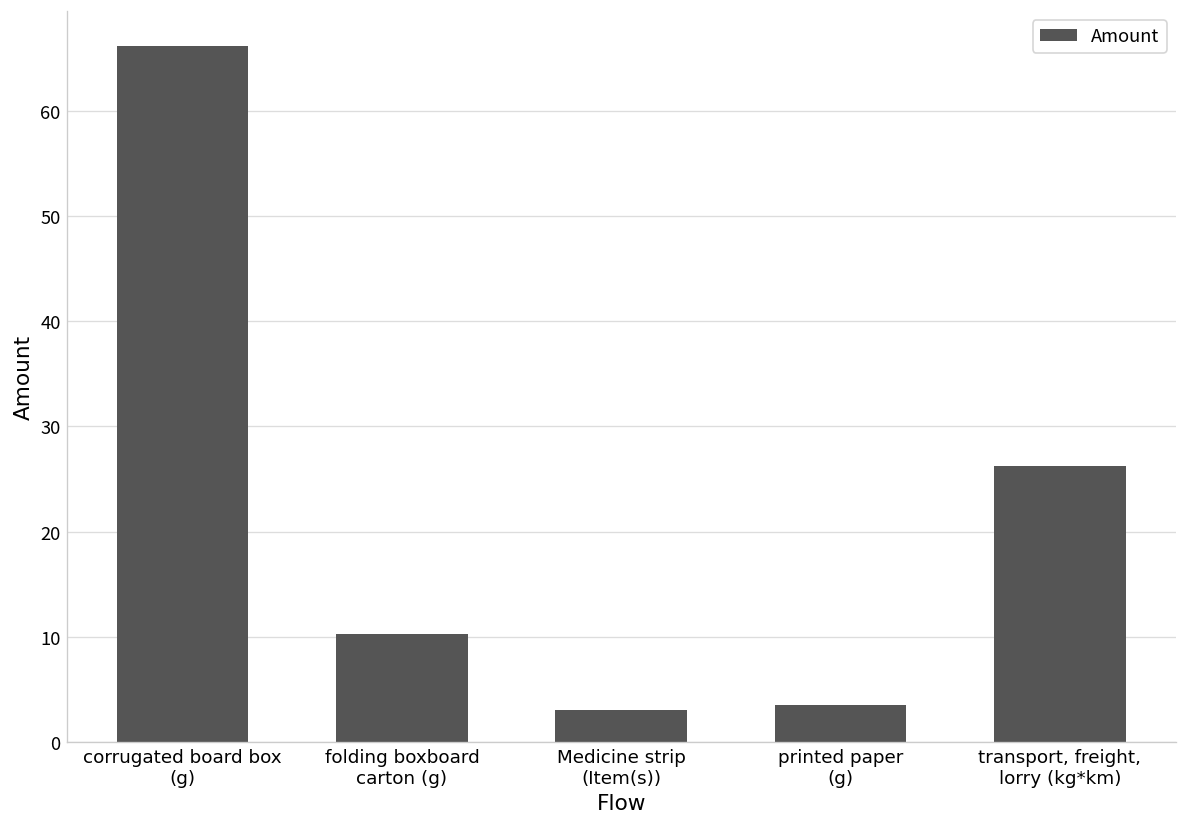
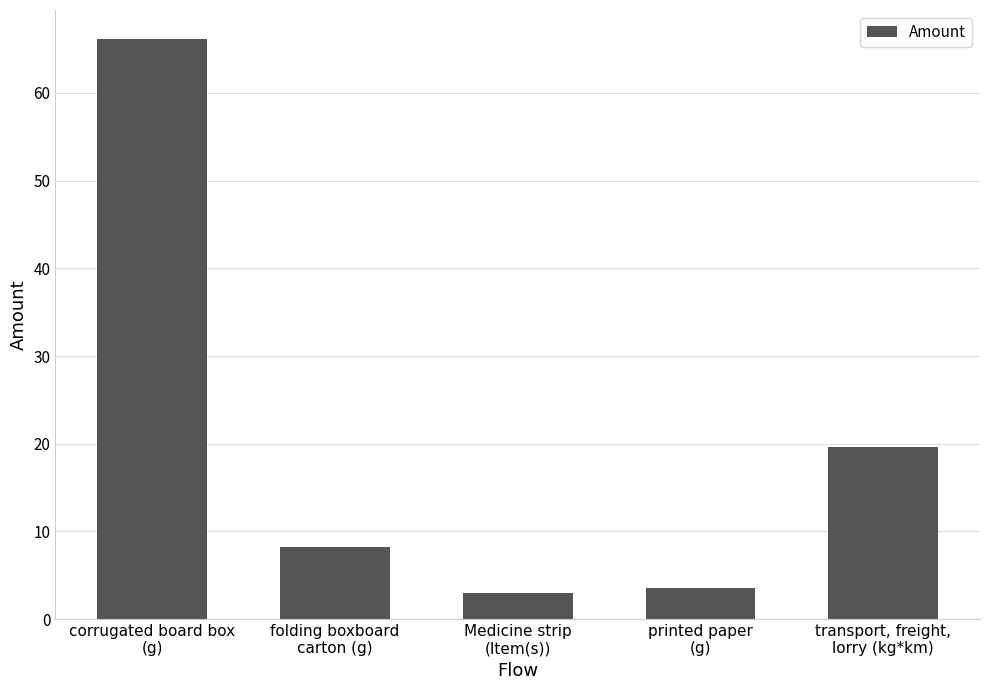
  {
    "corrugated board box (g)": 66,
-   "folding boxboard carton (g)": 10,
+   "folding boxboard carton (g)": 8,
    "Medicine strip (Item(s))": 3,
    "printed paper (g)": 4,
-   "transport, freight, lorry (kg*km)": 26
+   "transport, freight, lorry (kg*km)": 20
  }
